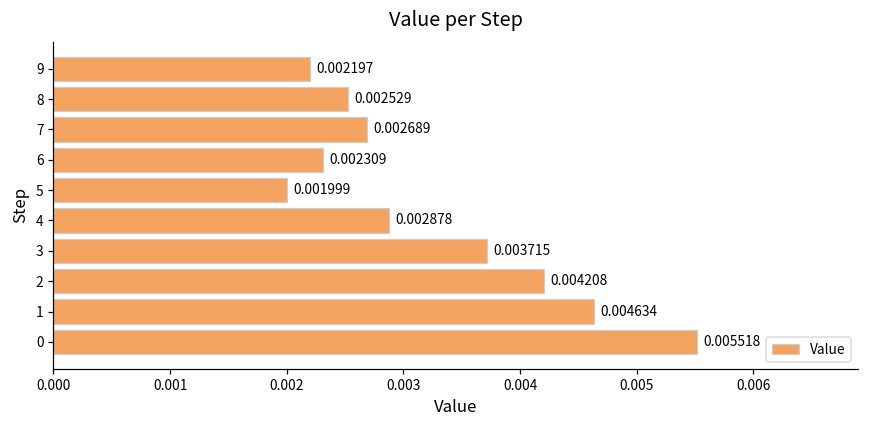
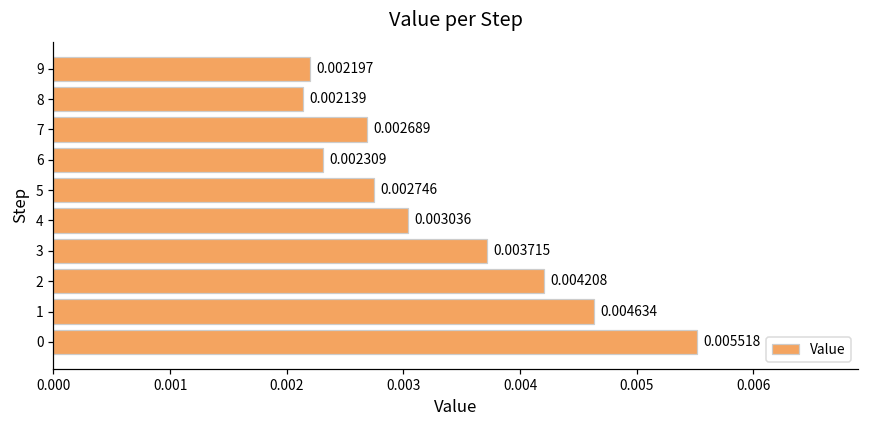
  {
    "9": 0.002197,
-   "8": 0.002529,
+   "8": 0.002139,
    "7": 0.002689,
    "6": 0.002309,
-   "5": 0.001999,
-   "4": 0.002878,
+   "5": 0.002746,
+   "4": 0.003036,
    "3": 0.003715,
    "2": 0.004208,
    "1": 0.004634,
    "0": 0.005518
  }
